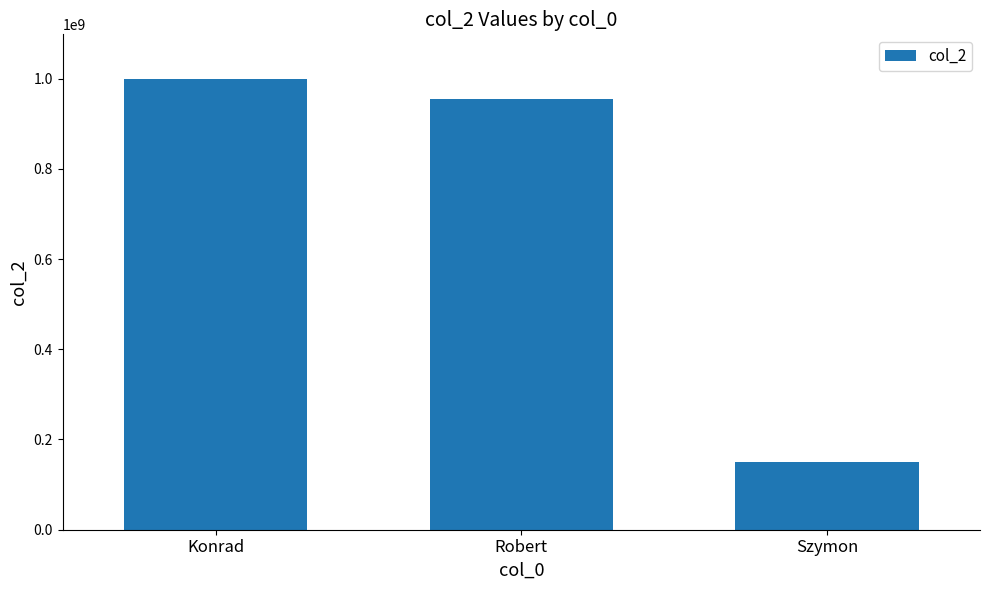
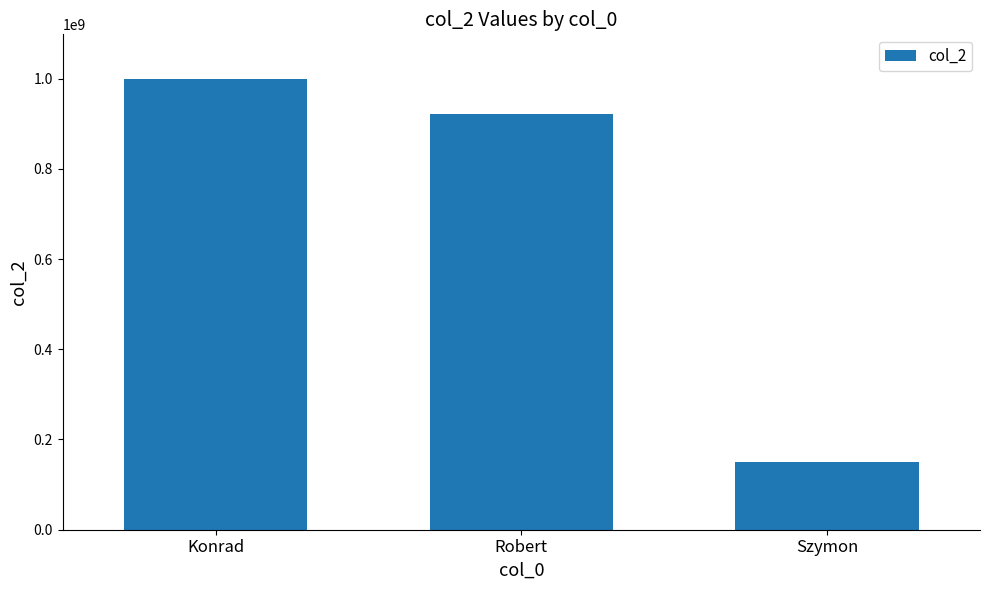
  {
    "Konrad": 1000000000,
-   "Robert": 960000000,
+   "Robert": 920000000,
    "Szymon": 150000000
  }
